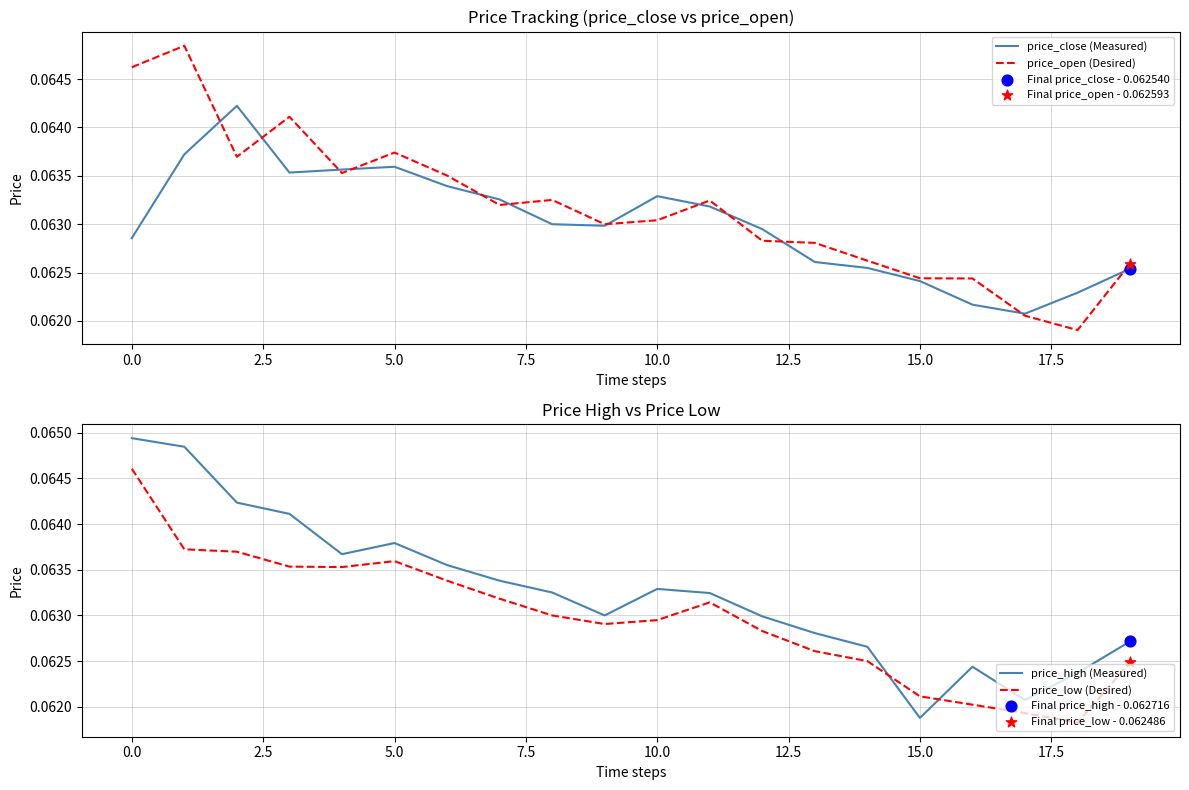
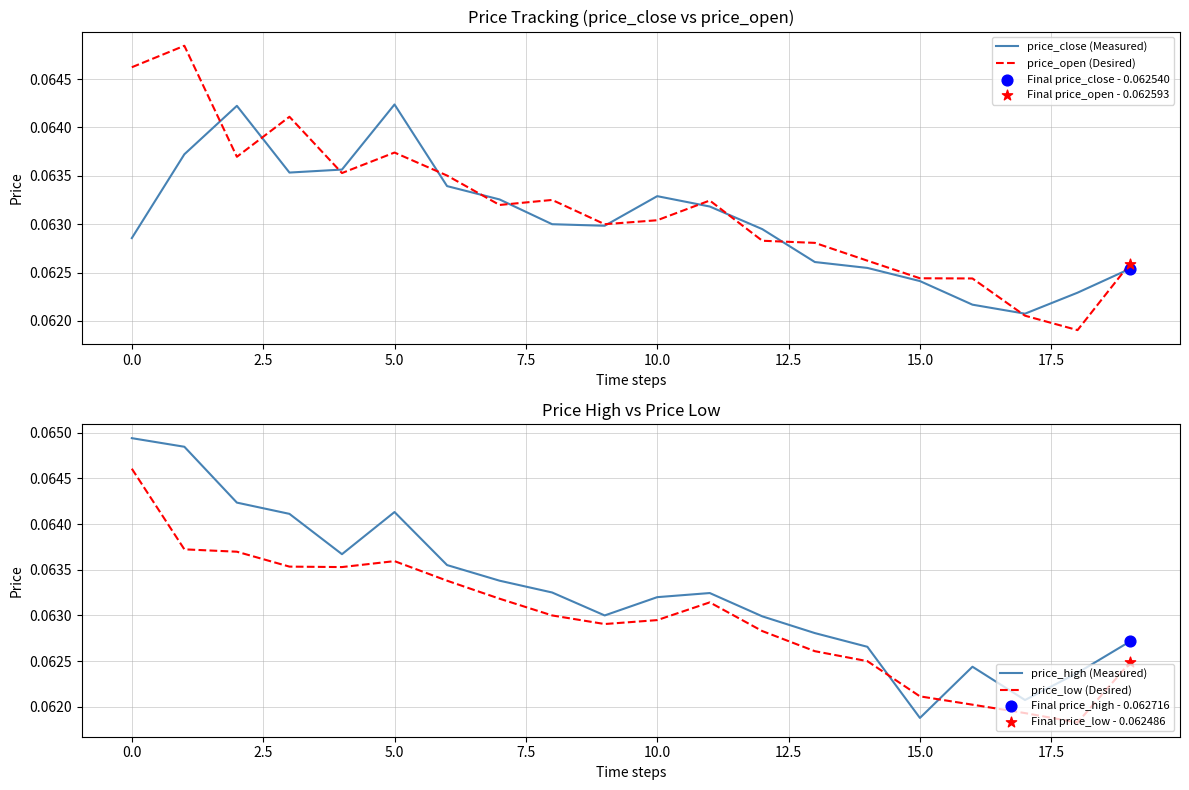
  {
    "Price Tracking (price_close vs price_open)": {
      "price_close (Measured)": {
        "0.0": 0.0629,
-       "5.0": 0.0636,
+       "5.0": 0.0642,
        "10.0": 0.0633,
        "15.0": 0.0624
      }
    },
    "Price High vs Price Low": {
      "price_high (Measured)": {
        "0.0": 0.0649,
-       "5.0": 0.0638,
-       "10.0": 0.0633,
+       "5.0": 0.0641,
+       "10.0": 0.0632,
        "15.0": 0.0619
      }
    }
  }
